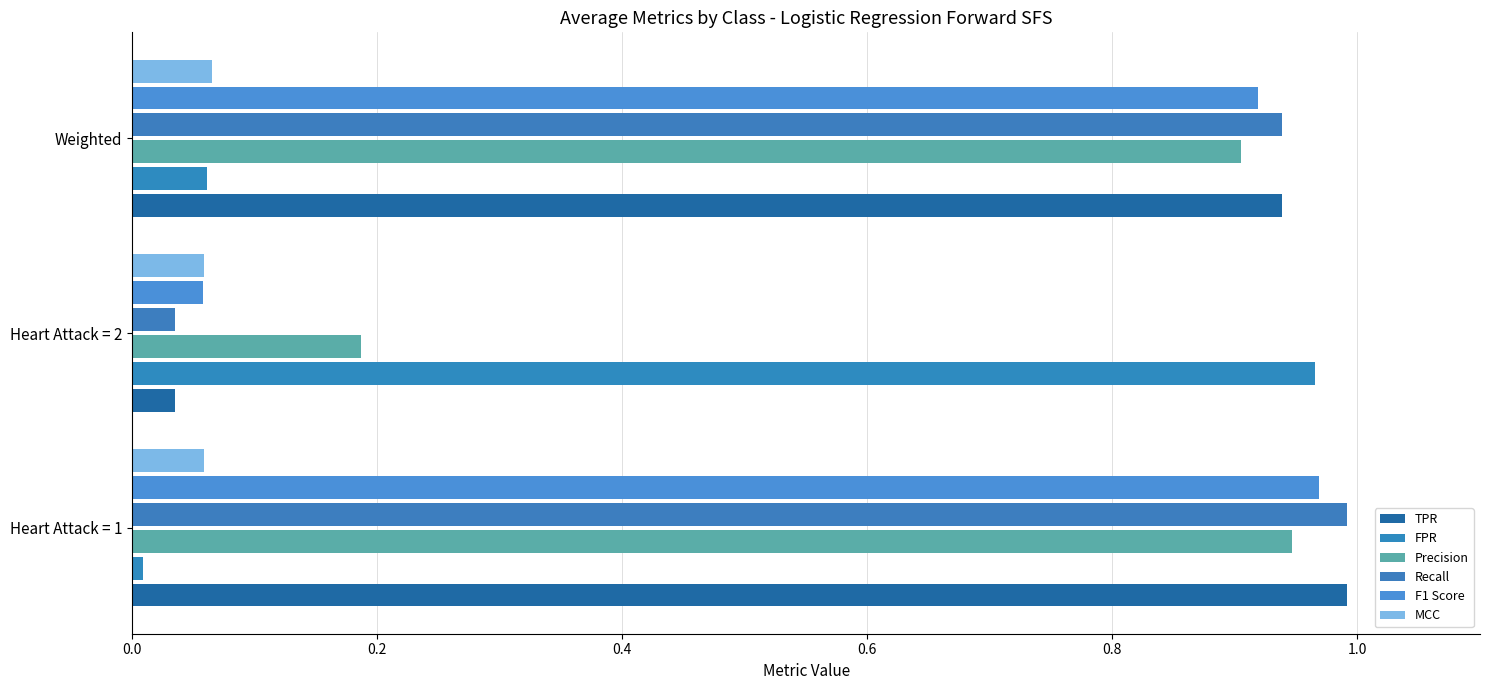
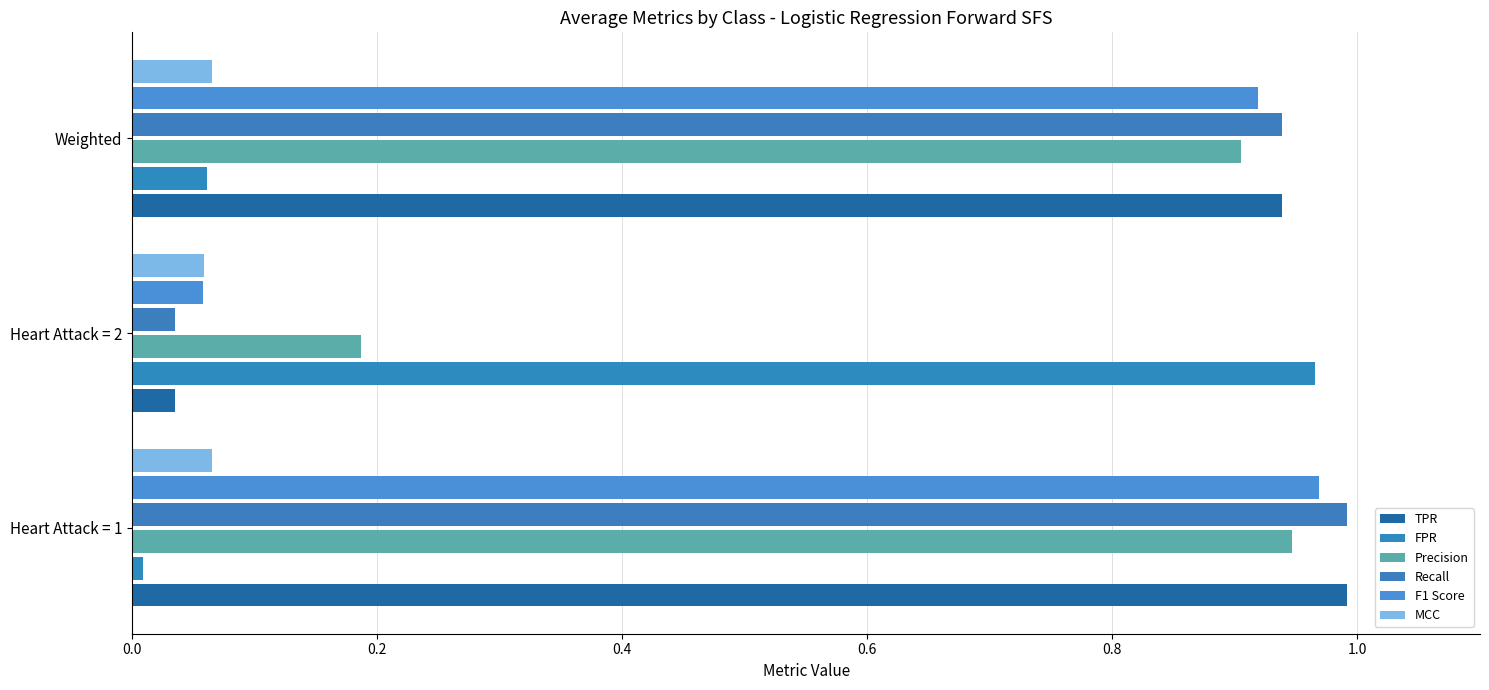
  {
    "MCC": {
      "Weighted": 0.065,
      "Heart Attack = 2": 0.058,
-     "Heart Attack = 1": 0.058
+     "Heart Attack = 1": 0.065
    }
  }
